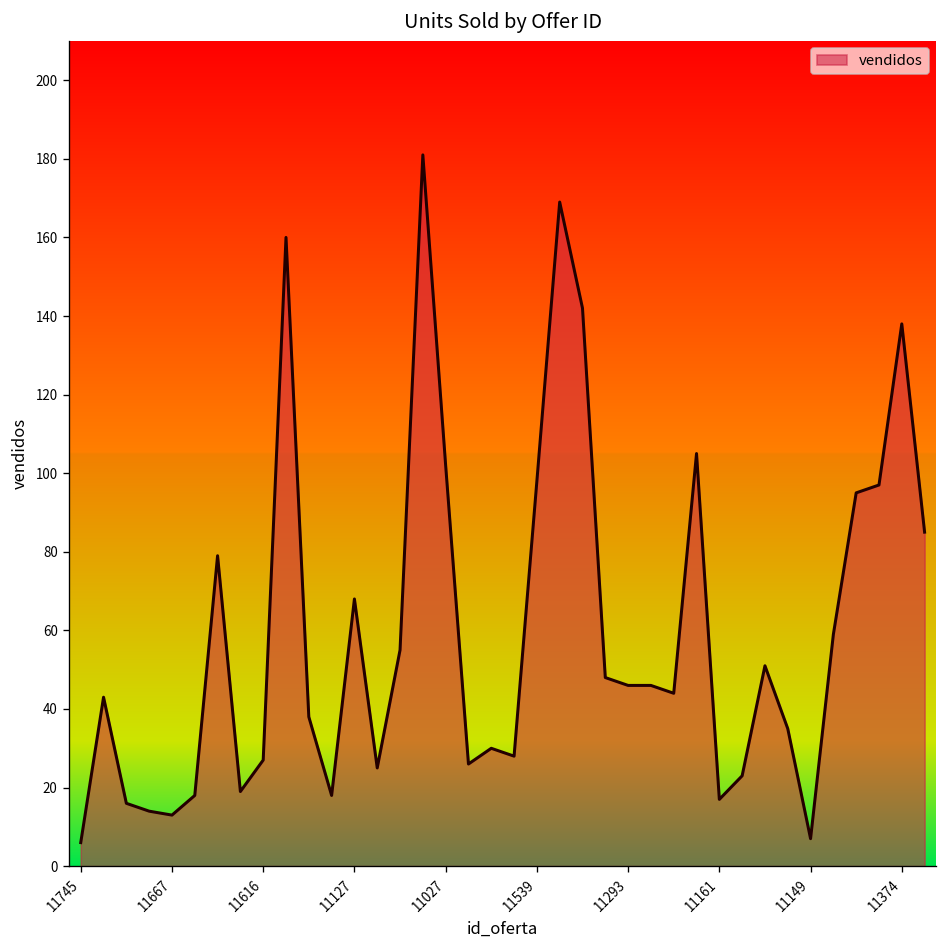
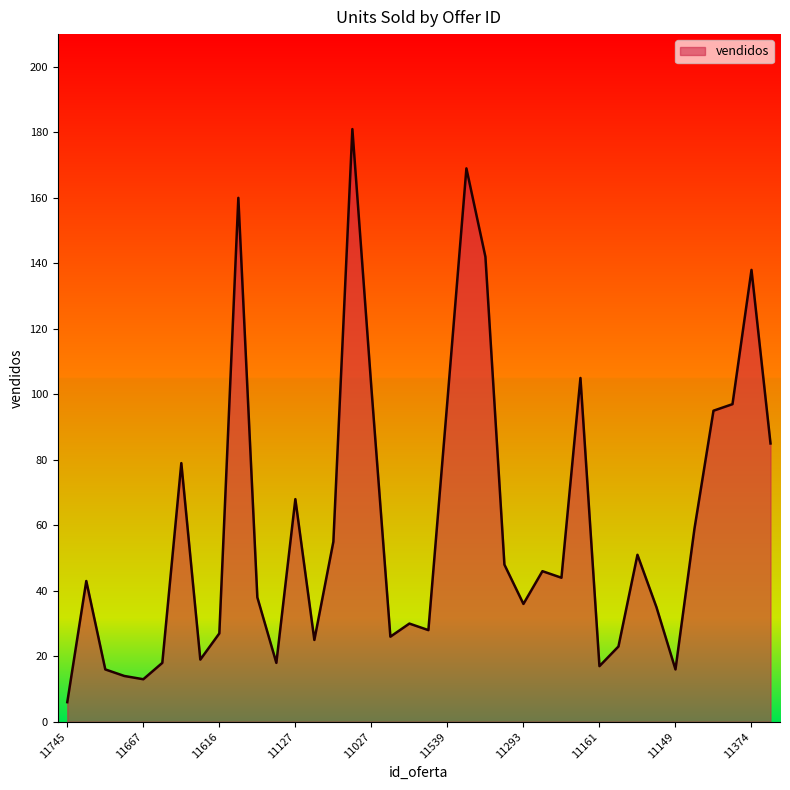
  {
    "11745": 6,
    "11667": 13,
    "11616": 27,
    "11127": 68,
    "11027": 102,
    "11539": 98,
-   "11293": 46,
+   "11293": 36,
    "11161": 17,
-   "11149": 7,
+   "11149": 16,
    "11374": 138
  }
